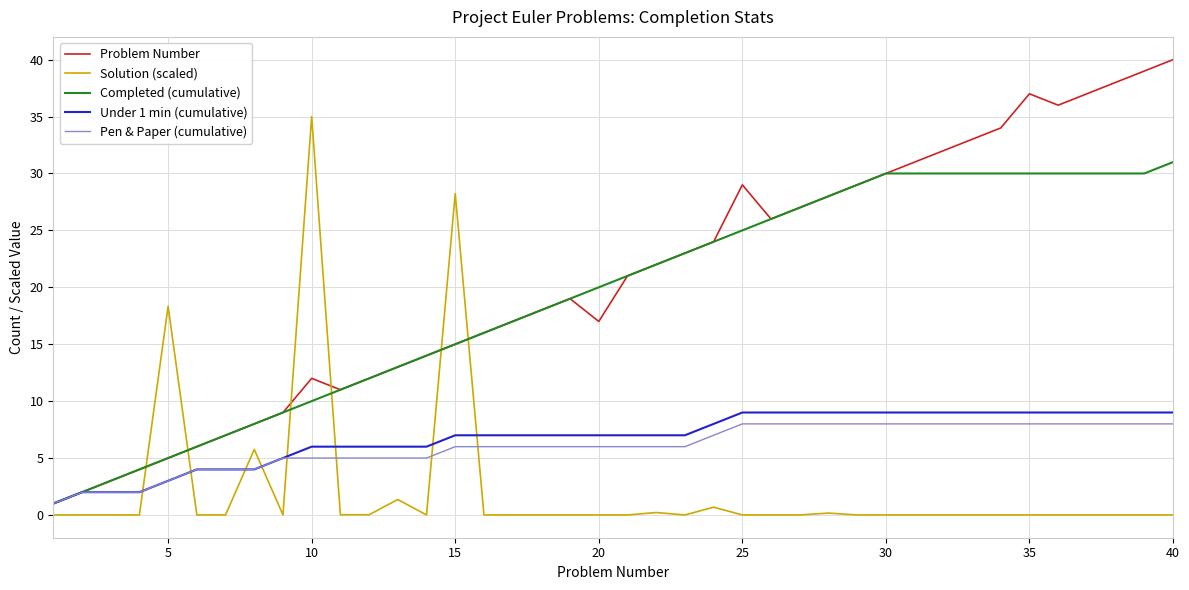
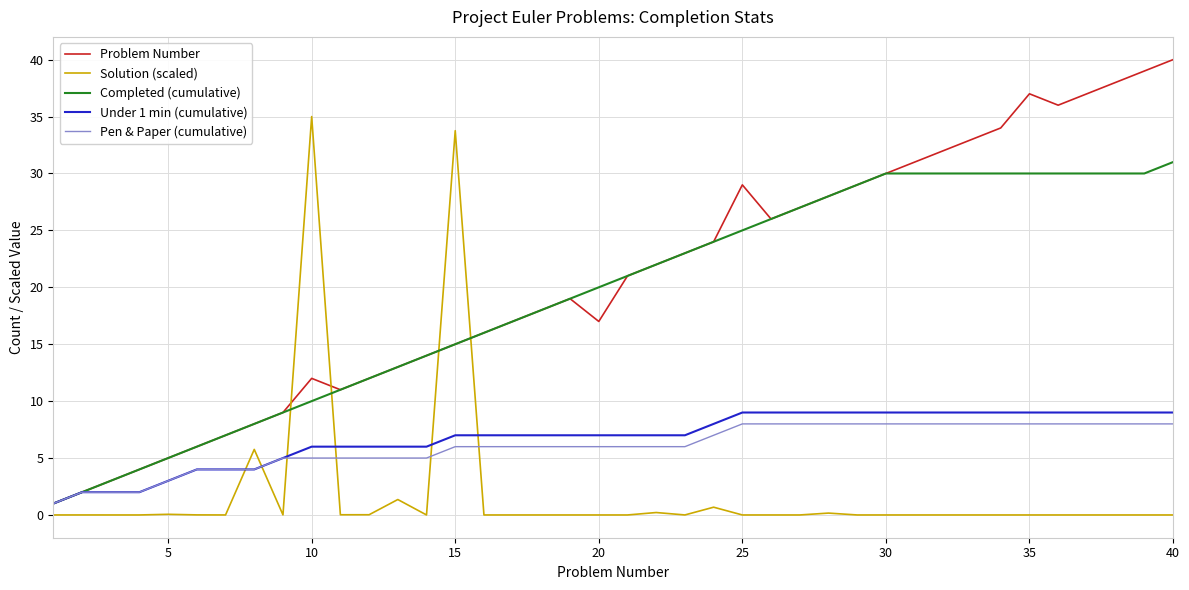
  {
    "Problem Number": {
      "10": 12.0,
      "20": 17.0,
      "25": 29.0,
      "35": 37.0,
      "40": 40.0
    },
    "Solution (scaled)": {
-     "5": 18.3,
+     "5": 0.1,
      "10": 35.0,
-     "15": 28.2,
+     "15": 33.8,
      "20": 0.0,
      "25": 0.0,
      "30": 0.0,
      "35": 0.0,
      "40": 0.0
    },
    "Completed (cumulative)": {
      "10": 10.0,
      "20": 20.0,
      "25": 25.0,
      "35": 30.0,
      "40": 31.0
    },
    "Under 1 min (cumulative)": {
      "10": 6.0,
      "15": 7.0,
      "20": 7.0,
      "25": 9.0,
      "30": 9.0,
      "35": 9.0,
      "40": 9.0
    },
    "Pen & Paper (cumulative)": {
      "10": 5.0,
      "15": 6.0,
      "20": 6.0,
      "25": 8.0,
      "30": 8.0,
      "35": 8.0,
      "40": 8.0
    }
  }
